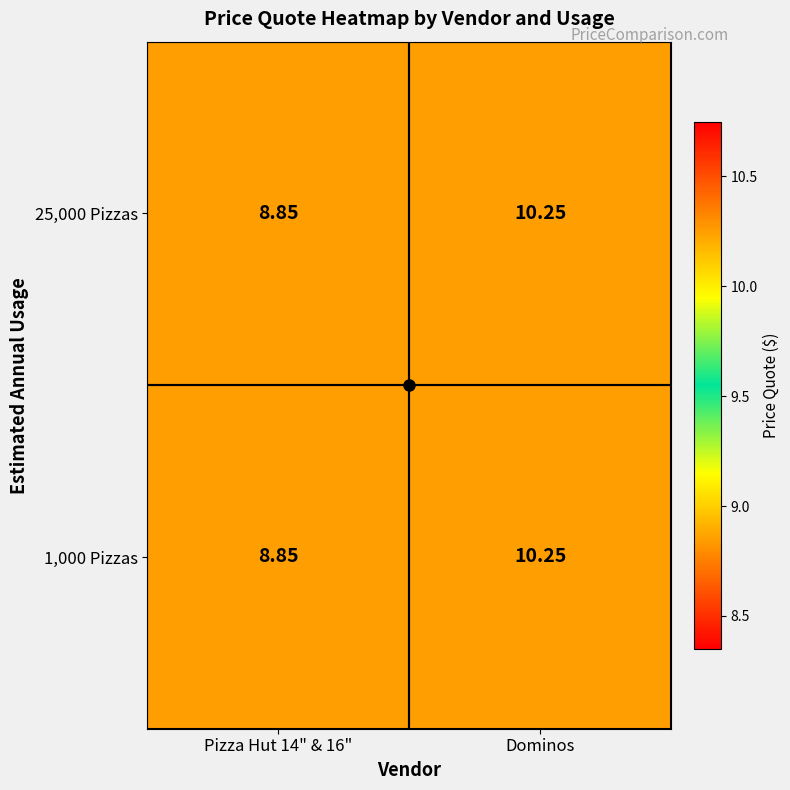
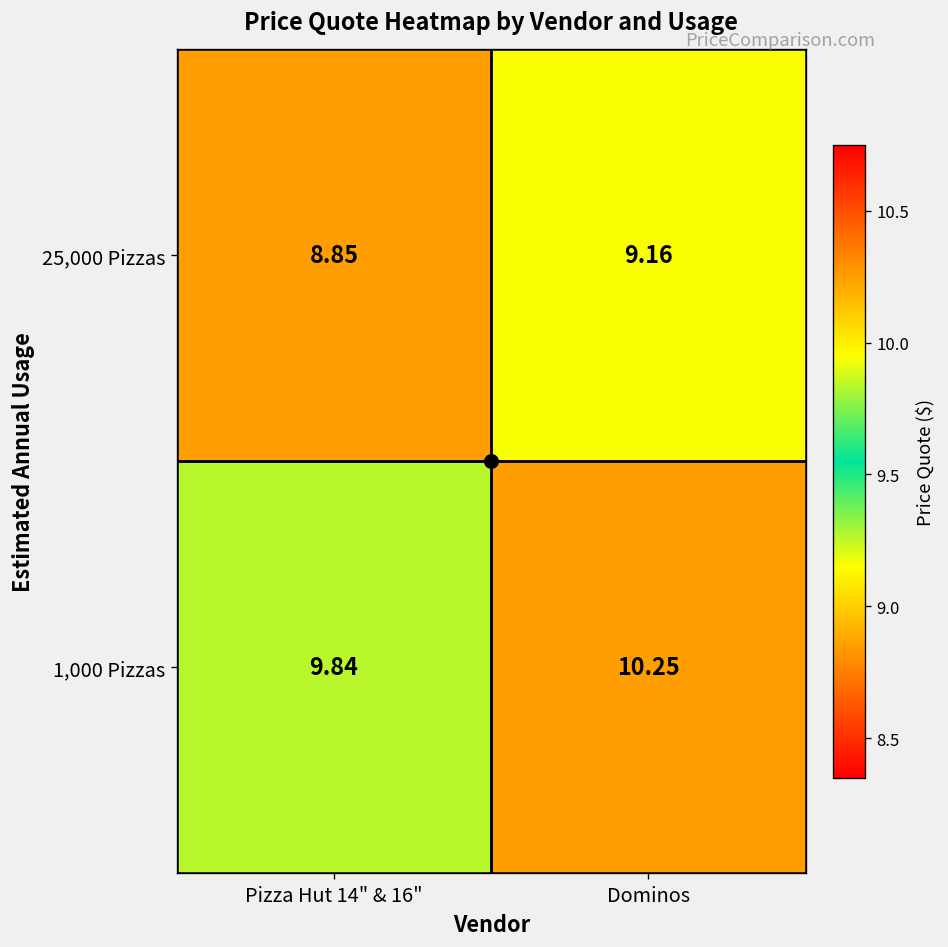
  {
    "25,000 Pizzas": {
      "Pizza Hut 14\" & 16\"": 8.85,
-     "Dominos": 10.25
+     "Dominos": 9.16
    },
    "1,000 Pizzas": {
-     "Pizza Hut 14\" & 16\"": 8.85,
+     "Pizza Hut 14\" & 16\"": 9.84,
      "Dominos": 10.25
    }
  }
